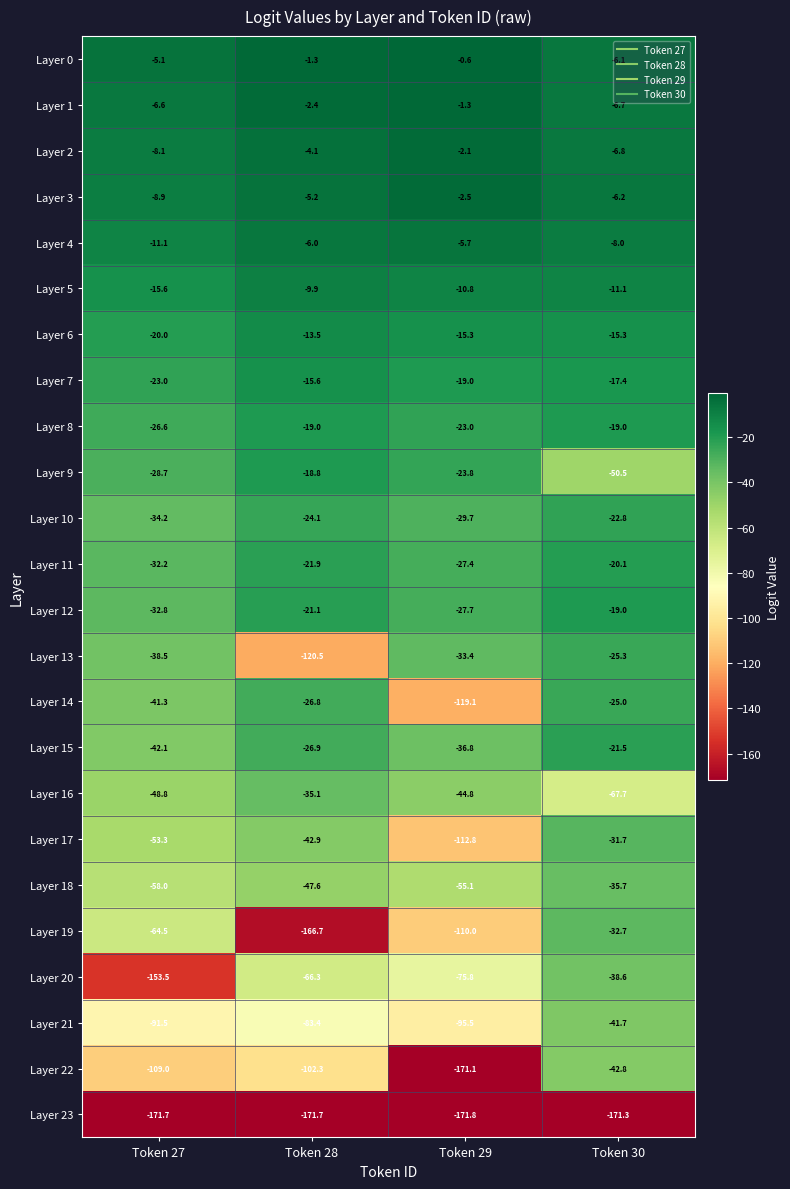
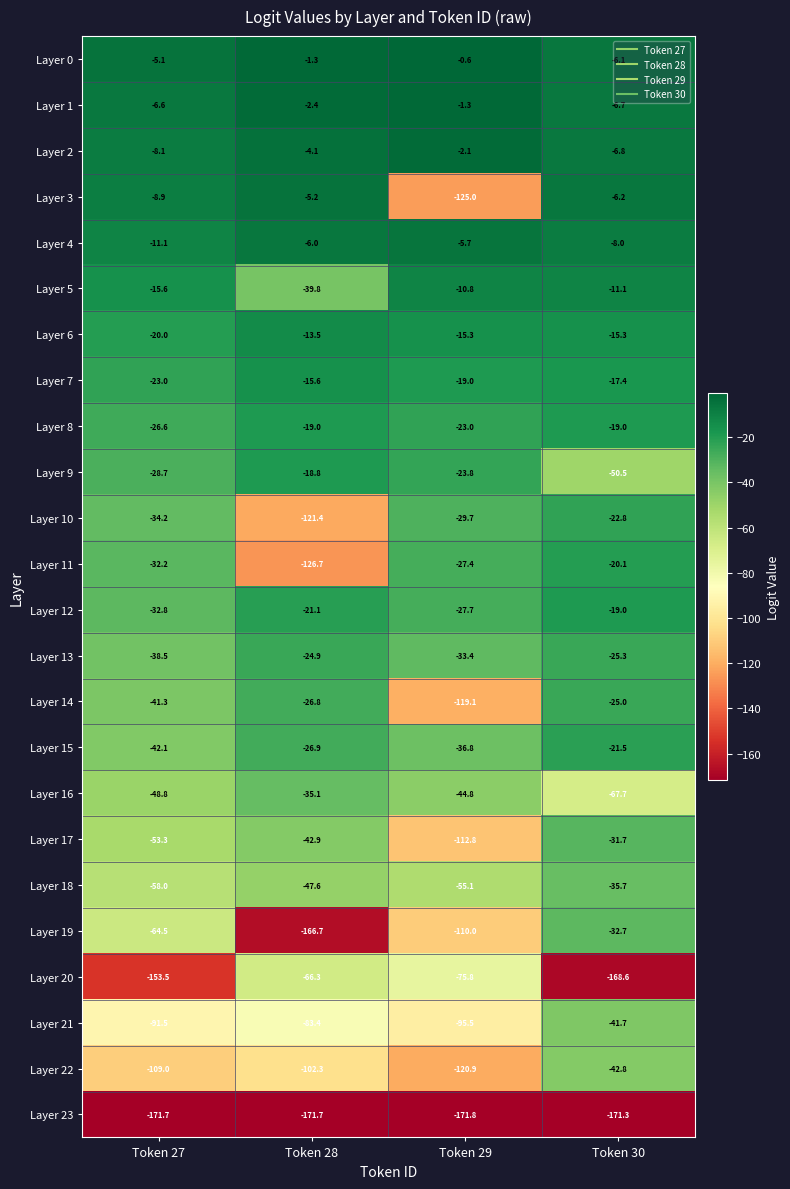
  {
    "Layer 0": {
      "Token 27": -5.1,
      "Token 28": -1.3,
      "Token 29": -0.6
    },
    "Layer 1": {
      "Token 27": -6.6,
      "Token 28": -2.4,
      "Token 29": -1.3
    },
    "Layer 2": {
      "Token 27": -8.1,
      "Token 28": -4.1,
      "Token 29": -2.1,
      "Token 30": -6.8
    },
    "Layer 3": {
      "Token 27": -8.9,
      "Token 28": -5.2,
-     "Token 29": -2.5,
+     "Token 29": -125.0,
      "Token 30": -6.2
    },
    "Layer 4": {
      "Token 27": -11.1,
      "Token 28": -6.0,
      "Token 29": -5.7,
      "Token 30": -8.0
    },
    "Layer 5": {
      "Token 27": -15.6,
-     "Token 28": -9.9,
+     "Token 28": -39.8,
      "Token 29": -10.8,
      "Token 30": -11.1
    },
    "Layer 6": {
      "Token 27": -20.0,
      "Token 28": -13.5,
      "Token 29": -15.3,
      "Token 30": -15.3
    },
    "Layer 7": {
      "Token 27": -23.0,
      "Token 28": -15.6,
      "Token 29": -19.0,
      "Token 30": -17.4
    },
    "Layer 8": {
      "Token 27": -26.6,
      "Token 28": -19.0,
      "Token 29": -23.0,
      "Token 30": -19.0
    },
    "Layer 9": {
      "Token 27": -28.7,
      "Token 28": -18.8,
      "Token 29": -23.8,
      "Token 30": -50.5
    },
    "Layer 10": {
      "Token 27": -34.2,
-     "Token 28": -24.1,
+     "Token 28": -121.4,
      "Token 29": -29.7,
      "Token 30": -22.8
    },
    "Layer 11": {
      "Token 27": -32.2,
-     "Token 28": -21.9,
+     "Token 28": -126.7,
      "Token 29": -27.4,
      "Token 30": -20.1
    },
    "Layer 12": {
      "Token 27": -32.8,
      "Token 28": -21.1,
      "Token 29": -27.7,
      "Token 30": -19.0
    },
    "Layer 13": {
      "Token 27": -38.5,
-     "Token 28": -120.5,
+     "Token 28": -24.9,
      "Token 29": -33.4,
      "Token 30": -25.3
    },
    "Layer 14": {
      "Token 27": -41.3,
      "Token 28": -26.8,
      "Token 29": -119.1,
      "Token 30": -25.0
    },
    "Layer 15": {
      "Token 27": -42.1,
      "Token 28": -26.9,
      "Token 29": -36.8,
      "Token 30": -21.5
    },
    "Layer 16": {
      "Token 27": -48.8,
      "Token 28": -35.1,
      "Token 29": -44.8,
      "Token 30": -67.7
    },
    "Layer 17": {
      "Token 27": -53.3,
      "Token 28": -42.9,
      "Token 29": -112.8,
      "Token 30": -31.7
    },
    "Layer 18": {
      "Token 27": -58.0,
      "Token 28": -47.6,
      "Token 29": -55.1,
      "Token 30": -35.7
    },
    "Layer 19": {
      "Token 27": -64.5,
      "Token 28": -166.7,
      "Token 29": -110.0,
      "Token 30": -32.7
    },
    "Layer 20": {
      "Token 27": -153.5,
      "Token 28": -66.3,
      "Token 29": -75.8,
-     "Token 30": -38.6
+     "Token 30": -168.6
    },
    "Layer 21": {
      "Token 27": -91.5,
      "Token 28": -83.4,
      "Token 29": -95.5,
      "Token 30": -41.7
    },
    "Layer 22": {
      "Token 27": -109.0,
      "Token 28": -102.3,
-     "Token 29": -171.1,
+     "Token 29": -120.9,
      "Token 30": -42.8
    },
    "Layer 23": {
      "Token 27": -171.7,
      "Token 28": -171.7,
      "Token 29": -171.8,
      "Token 30": -171.3
    }
  }
